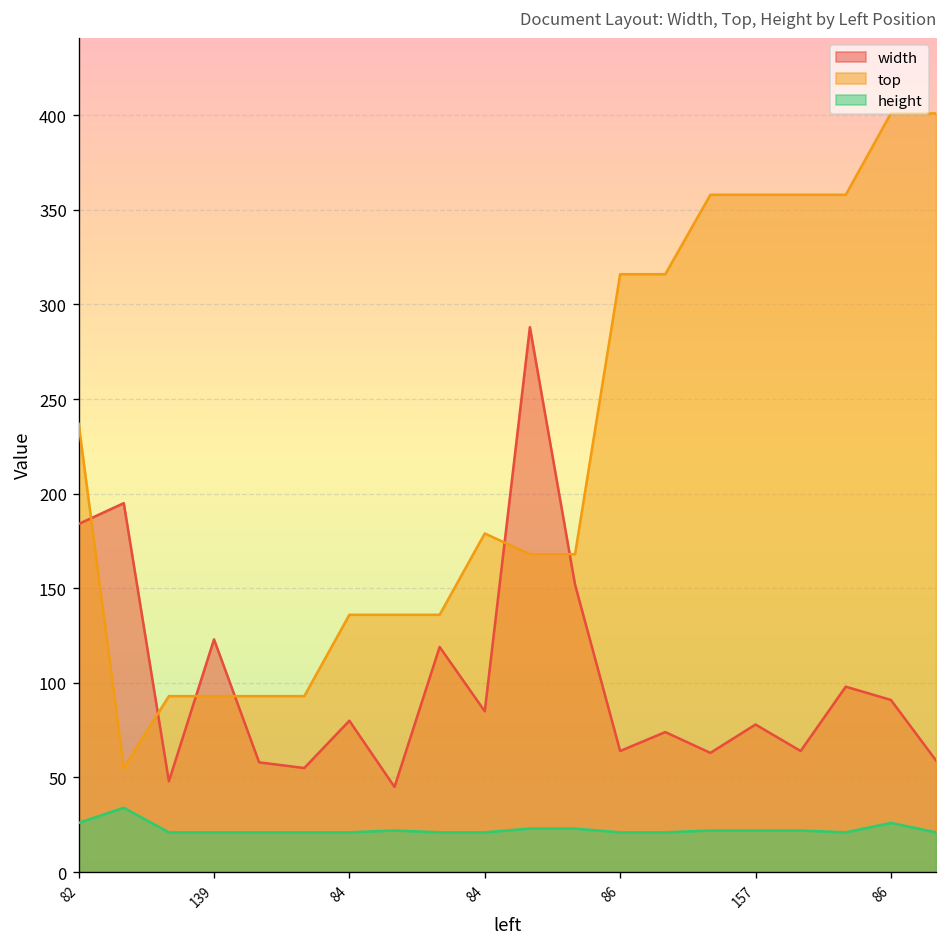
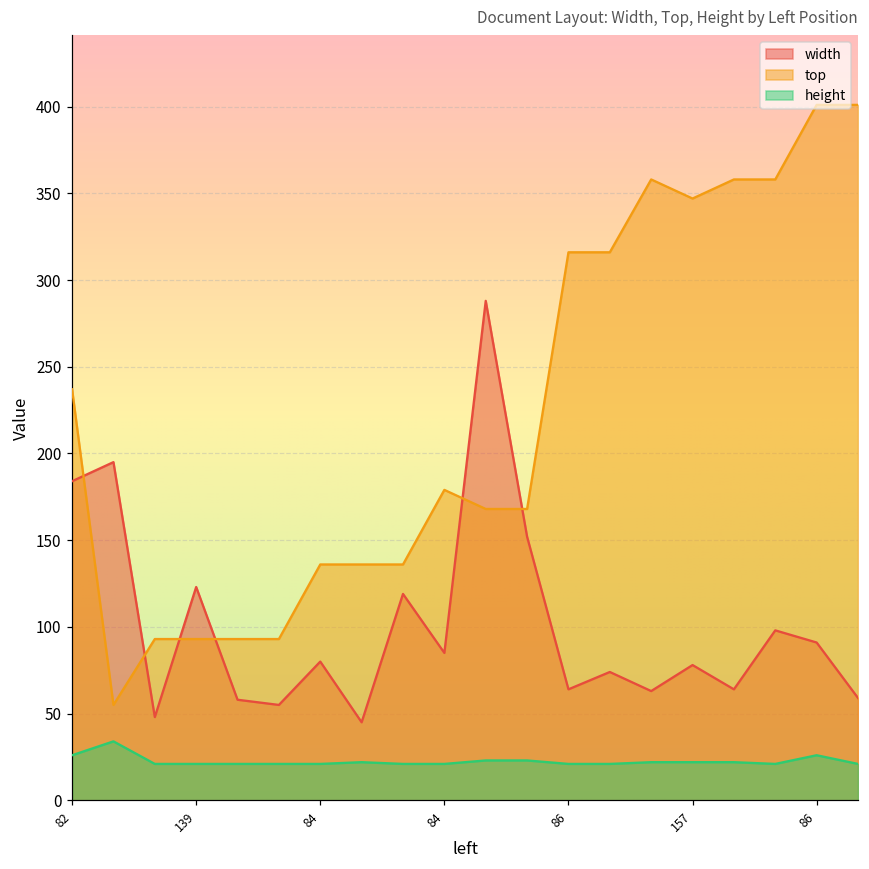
  {
    "width": {
      "82": 184,
      "139": 123,
      "157": 78
    },
    "top": {
      "82": 237,
      "139": 93,
-     "157": 358
+     "157": 347
    },
    "height": {
      "82": 26,
      "139": 21,
      "157": 22
    }
  }
